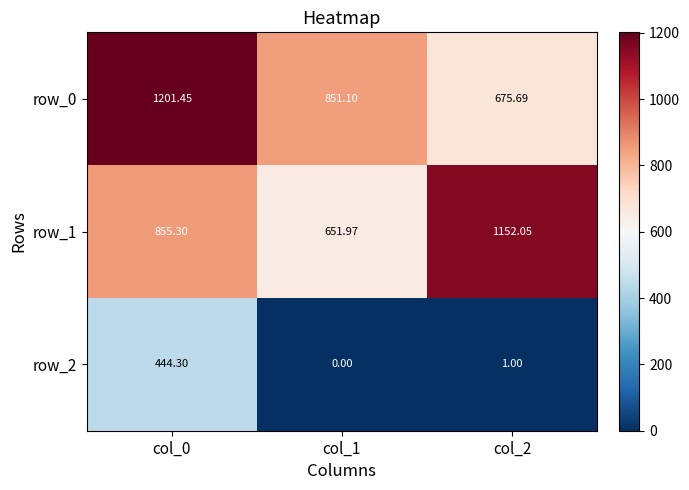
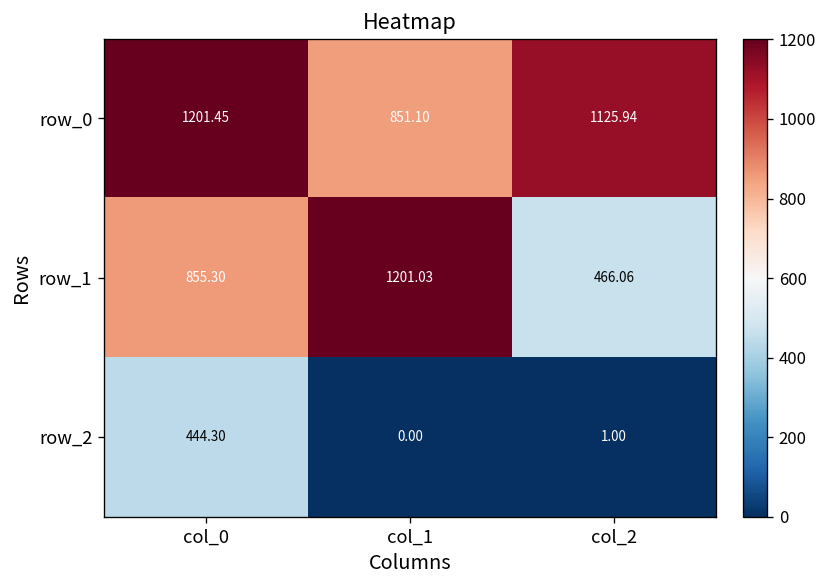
  {
    "row_0": {
      "col_0": 1201.45,
      "col_1": 851.10,
-     "col_2": 675.69
+     "col_2": 1125.94
    },
    "row_1": {
      "col_0": 855.30,
-     "col_1": 651.97,
-     "col_2": 1152.05
+     "col_1": 1201.03,
+     "col_2": 466.06
    },
    "row_2": {
      "col_0": 444.30,
      "col_1": 0.00,
      "col_2": 1.00
    }
  }
